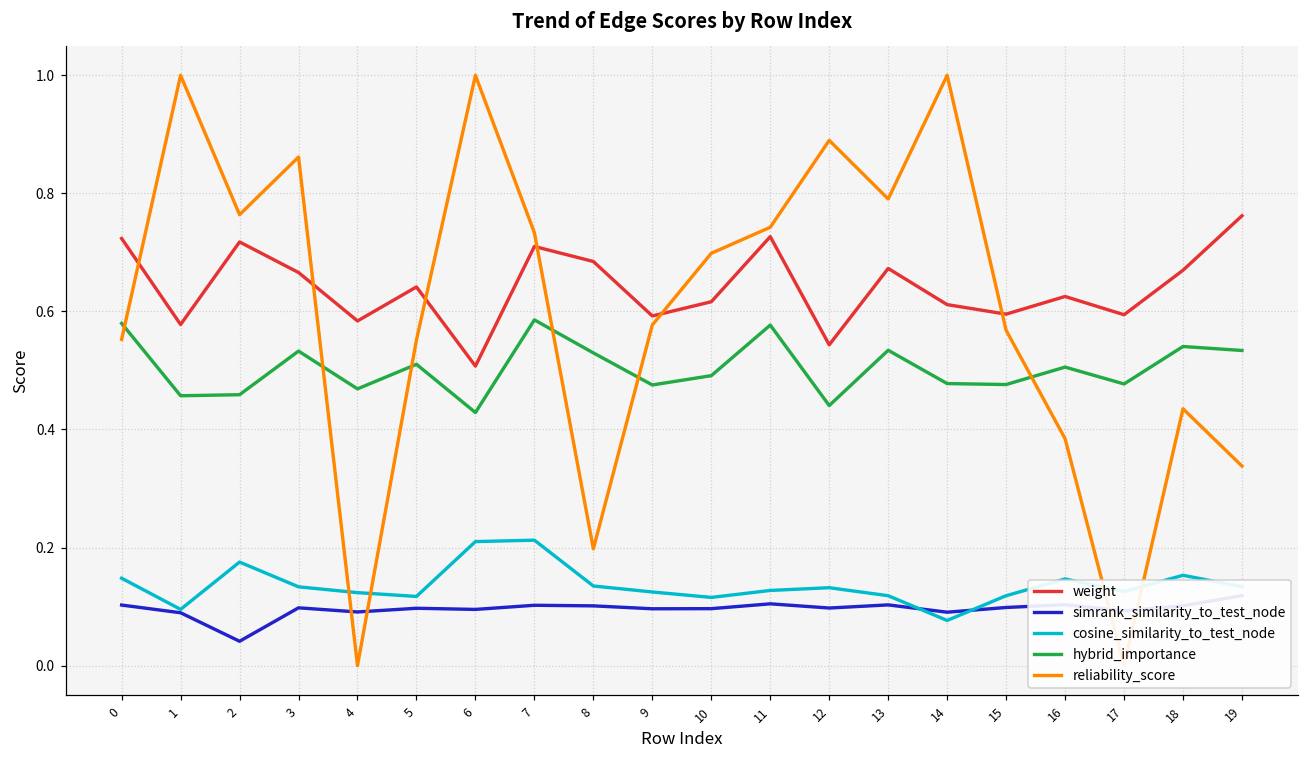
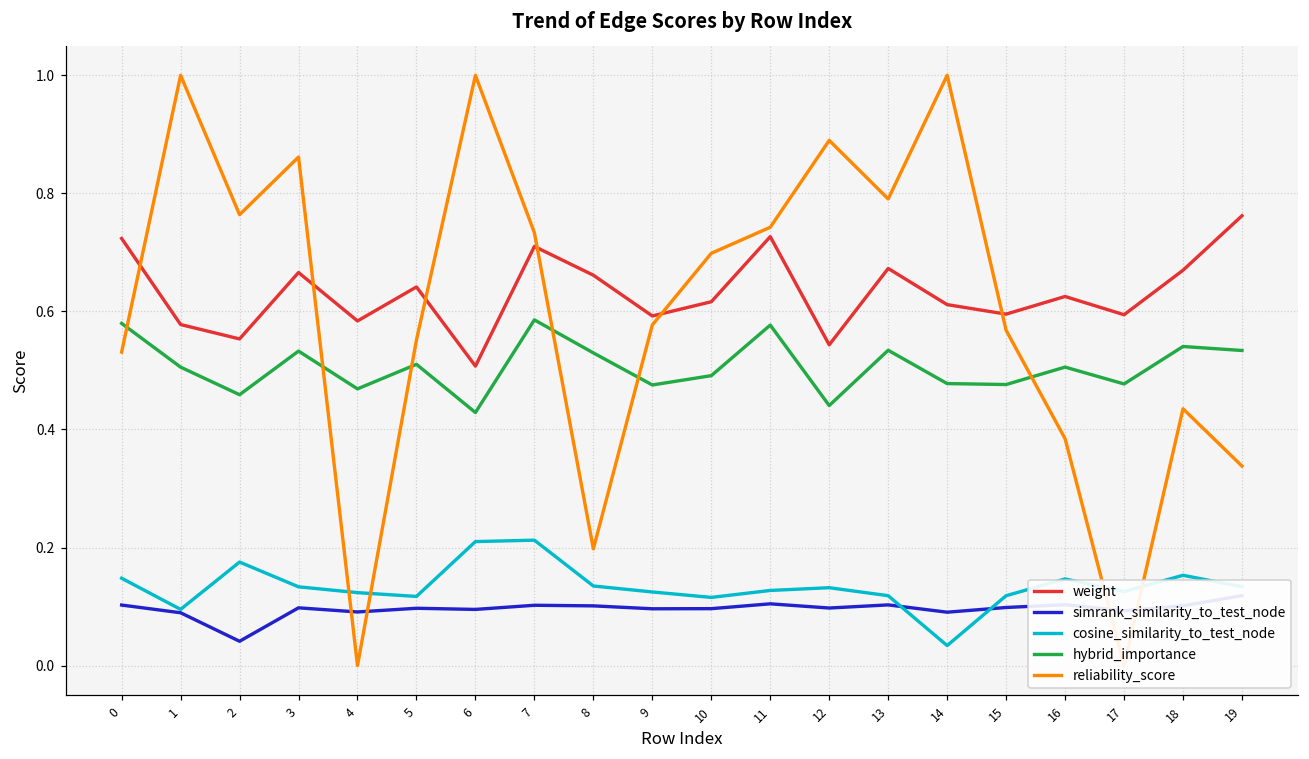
  {
    "weight": {
      "0": 0.72,
      "1": 0.58,
-     "2": 0.72,
+     "2": 0.55,
      "3": 0.67,
      "4": 0.58,
      "5": 0.64,
      "6": 0.51,
      "7": 0.71,
-     "8": 0.68,
+     "8": 0.66,
      "9": 0.59,
      "10": 0.62,
      "11": 0.73,
      "12": 0.54,
      "13": 0.67,
      "14": 0.61,
      "15": 0.60,
      "16": 0.63,
      "17": 0.59,
      "18": 0.67,
      "19": 0.76
    },
    "simrank_similarity_to_test_node": {
      "0": 0.10,
      "1": 0.09,
      "2": 0.04,
      "3": 0.10,
      "4": 0.09,
      "5": 0.10,
      "6": 0.10,
      "7": 0.10,
      "8": 0.10,
      "9": 0.10,
      "10": 0.10,
      "11": 0.10,
      "12": 0.10,
      "13": 0.10,
      "14": 0.09,
      "15": 0.10
    },
    "cosine_similarity_to_test_node": {
      "0": 0.15,
      "1": 0.10,
      "2": 0.18,
      "3": 0.13,
      "4": 0.12,
      "5": 0.12,
      "6": 0.21,
      "7": 0.21,
      "8": 0.13,
      "9": 0.12,
      "10": 0.12,
      "11": 0.13,
      "12": 0.13,
      "13": 0.12,
-     "14": 0.08,
+     "14": 0.03,
      "15": 0.12,
      "18": 0.15
    },
    "hybrid_importance": {
      "0": 0.58,
-     "1": 0.46,
+     "1": 0.51,
      "2": 0.46,
      "3": 0.53,
      "4": 0.47,
      "5": 0.51,
      "6": 0.43,
      "7": 0.59,
      "8": 0.53,
      "9": 0.48,
      "10": 0.49,
      "11": 0.58,
      "12": 0.44,
      "13": 0.53,
      "14": 0.48,
      "15": 0.48,
      "16": 0.51,
      "17": 0.48,
      "18": 0.54,
      "19": 0.53
    },
    "reliability_score": {
-     "0": 0.55,
+     "0": 0.53,
      "1": 1.00,
      "2": 0.76,
      "3": 0.86,
      "4": 0.00,
      "5": 0.55,
      "6": 1.00,
      "7": 0.73,
      "8": 0.20,
      "9": 0.58,
      "10": 0.70,
      "11": 0.74,
      "12": 0.89,
      "13": 0.79,
      "14": 1.00,
      "15": 0.57,
      "16": 0.38,
      "18": 0.44,
      "19": 0.34
    }
  }
